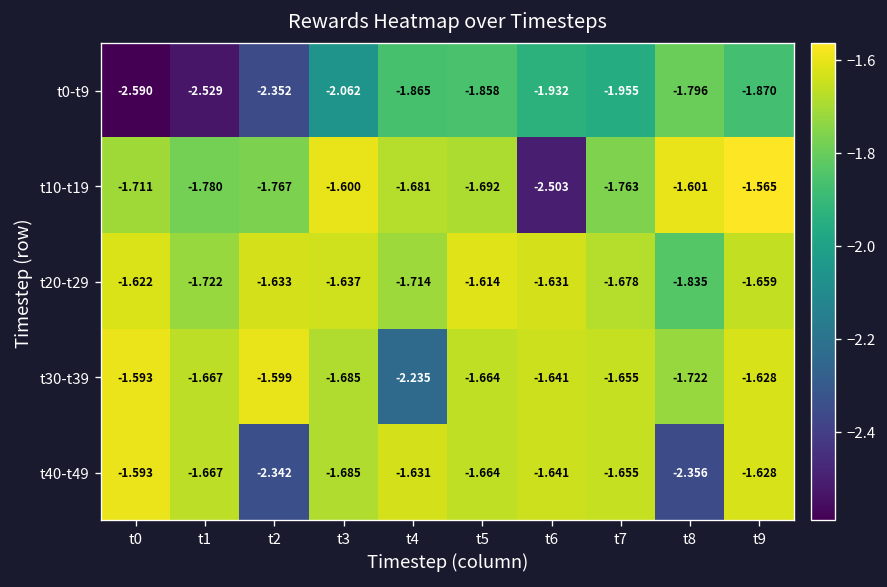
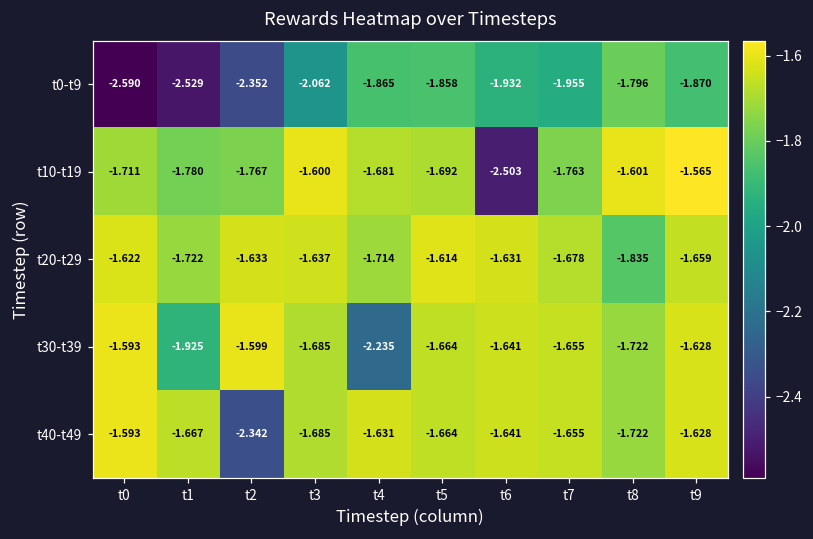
  {
    "t0-t9": {
      "t0": -2.590,
      "t1": -2.529,
      "t2": -2.352,
      "t3": -2.062,
      "t4": -1.865,
      "t5": -1.858,
      "t6": -1.932,
      "t7": -1.955,
      "t8": -1.796,
      "t9": -1.870
    },
    "t10-t19": {
      "t0": -1.711,
      "t1": -1.780,
      "t2": -1.767,
      "t3": -1.600,
      "t4": -1.681,
      "t5": -1.692,
      "t6": -2.503,
      "t7": -1.763,
      "t8": -1.601,
      "t9": -1.565
    },
    "t20-t29": {
      "t0": -1.622,
      "t1": -1.722,
      "t2": -1.633,
      "t3": -1.637,
      "t4": -1.714,
      "t5": -1.614,
      "t6": -1.631,
      "t7": -1.678,
      "t8": -1.835,
      "t9": -1.659
    },
    "t30-t39": {
      "t0": -1.593,
-     "t1": -1.667,
+     "t1": -1.925,
      "t2": -1.599,
      "t3": -1.685,
      "t4": -2.235,
      "t5": -1.664,
      "t6": -1.641,
      "t7": -1.655,
      "t8": -1.722,
      "t9": -1.628
    },
    "t40-t49": {
      "t0": -1.593,
      "t1": -1.667,
      "t2": -2.342,
      "t3": -1.685,
      "t4": -1.631,
      "t5": -1.664,
      "t6": -1.641,
      "t7": -1.655,
-     "t8": -2.356,
+     "t8": -1.722,
      "t9": -1.628
    }
  }
